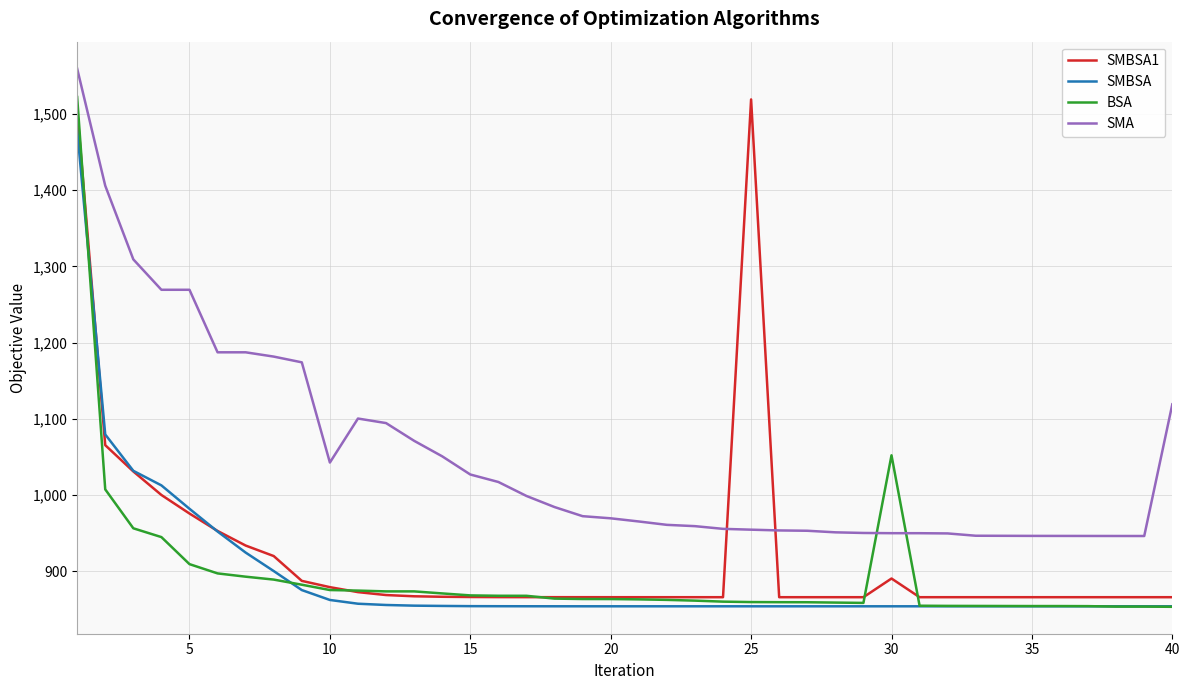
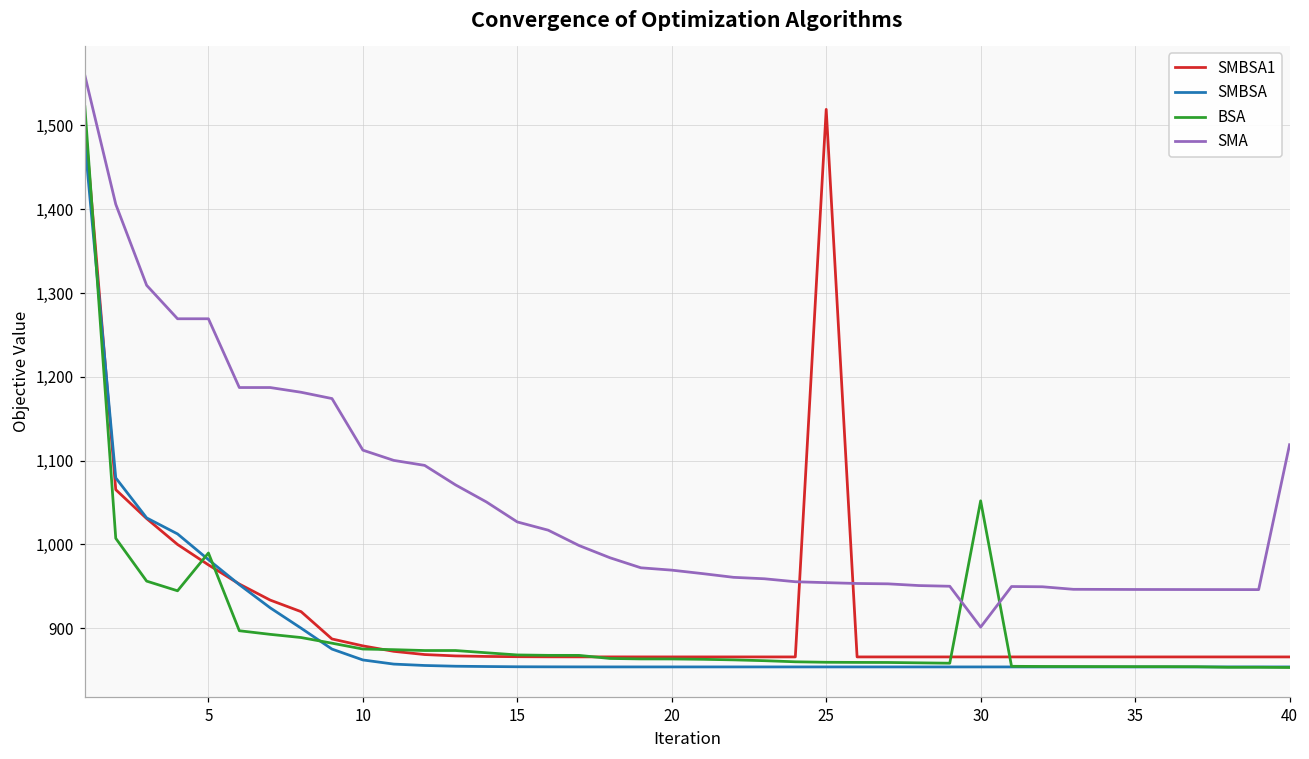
  {
    "SMBSA1": {
      "5": "980",
      "10": "880",
      "25": "1,520",
-     "30": "890",
+     "30": "870",
      "35": "870",
      "40": "870"
    },
    "SMBSA": {
      "5": "980",
      "10": "860",
      "15": "850",
      "20": "850",
      "25": "850",
      "30": "850"
    },
    "BSA": {
-     "5": "910",
+     "5": "990",
      "10": "880",
      "25": "860",
      "30": "1,050"
    },
    "SMA": {
      "5": "1,270",
-     "10": "1,040",
+     "10": "1,110",
      "15": "1,030",
      "20": "970",
      "25": "950",
-     "30": "950",
+     "30": "900",
      "35": "950",
      "40": "1,120"
    }
  }
